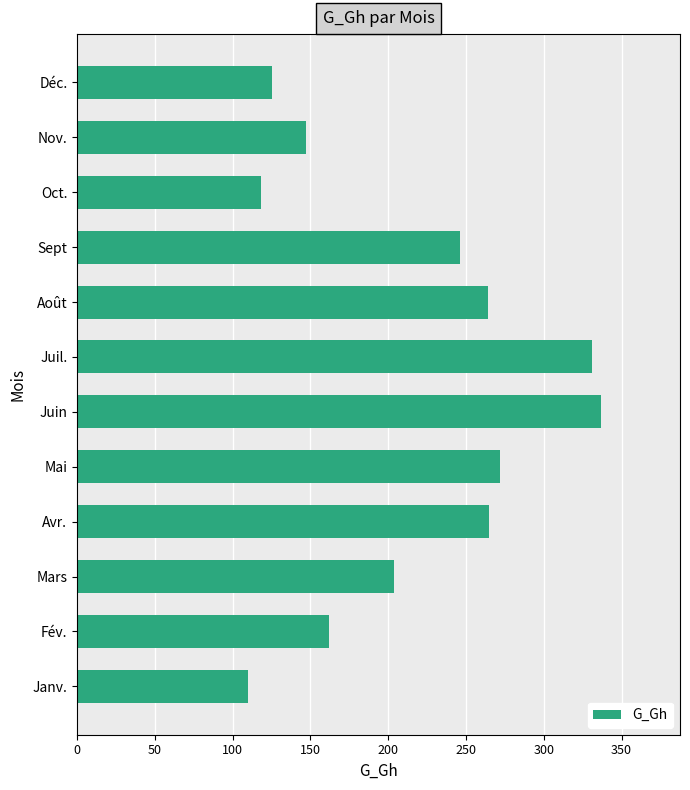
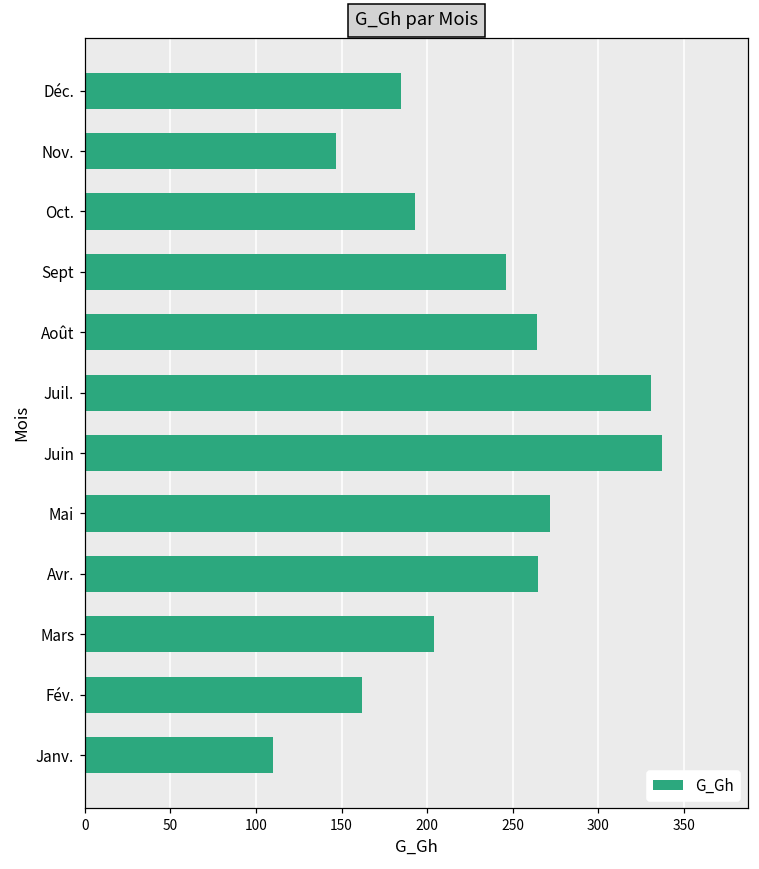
  {
-   "Déc.": 125,
+   "Déc.": 185,
    "Nov.": 147,
-   "Oct.": 118,
+   "Oct.": 193,
    "Sept": 246,
    "Août": 264,
    "Juil.": 331,
    "Juin": 337,
    "Mai": 272,
    "Avr.": 265,
    "Mars": 204,
    "Fév.": 162,
    "Janv.": 110
  }
